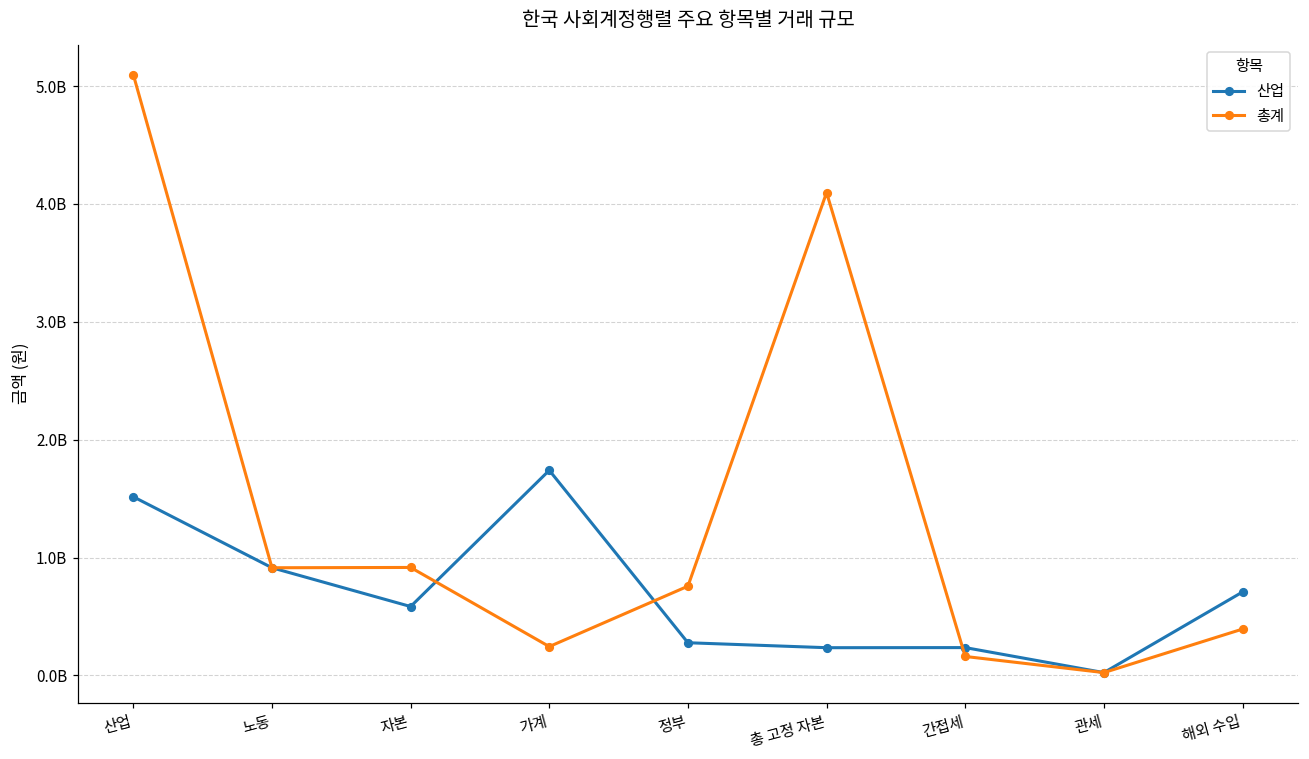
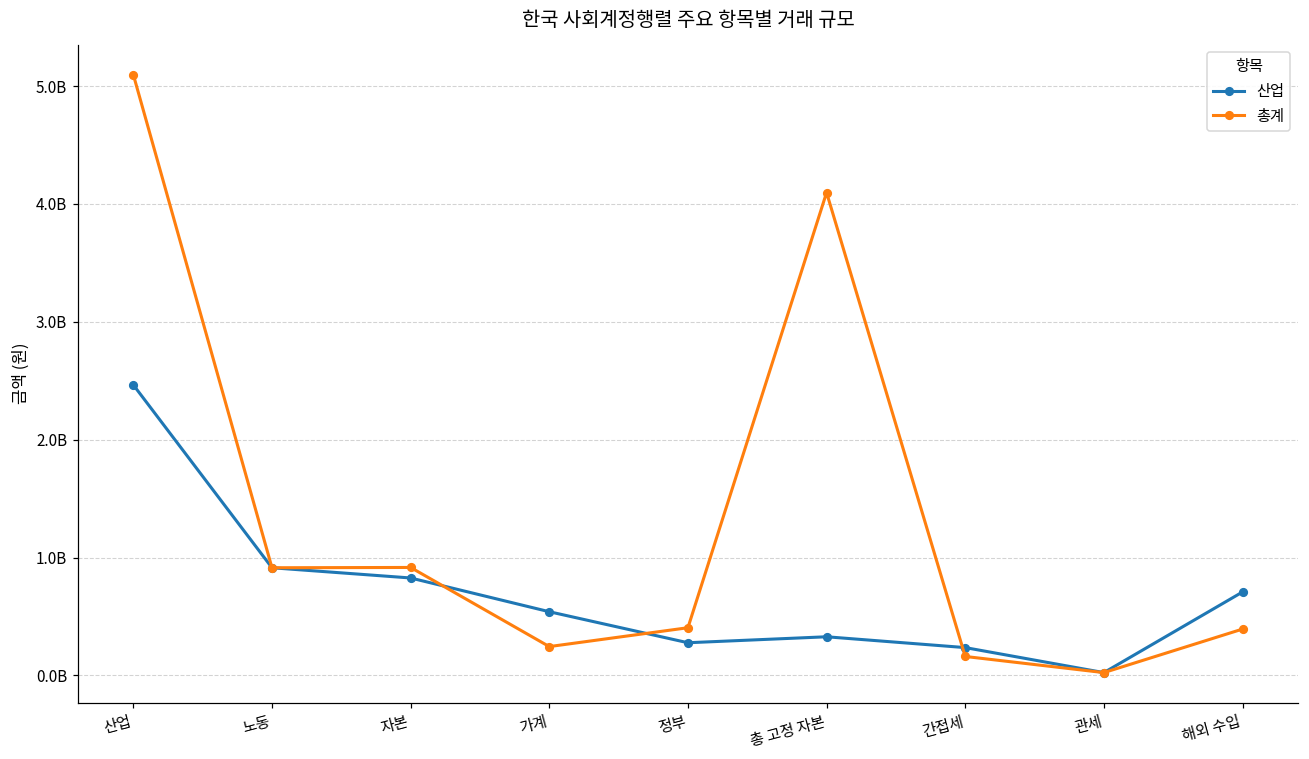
  {
    "산업": {
-     "산업": 1520000000,
-     "자본": 580000000,
-     "가계": 1740000000,
+     "산업": 2470000000,
+     "자본": 830000000,
+     "가계": 540000000,
      "정부": 280000000,
-     "총 고정 자본": 240000000,
+     "총 고정 자본": 330000000,
      "간접세": 240000000,
      "해외 수입": 710000000
    },
    "총계": {
      "산업": 5100000000,
      "자본": 920000000,
      "가계": 240000000,
-     "정부": 760000000,
+     "정부": 400000000,
      "총 고정 자본": 4100000000,
      "간접세": 160000000,
      "해외 수입": 390000000
    }
  }
